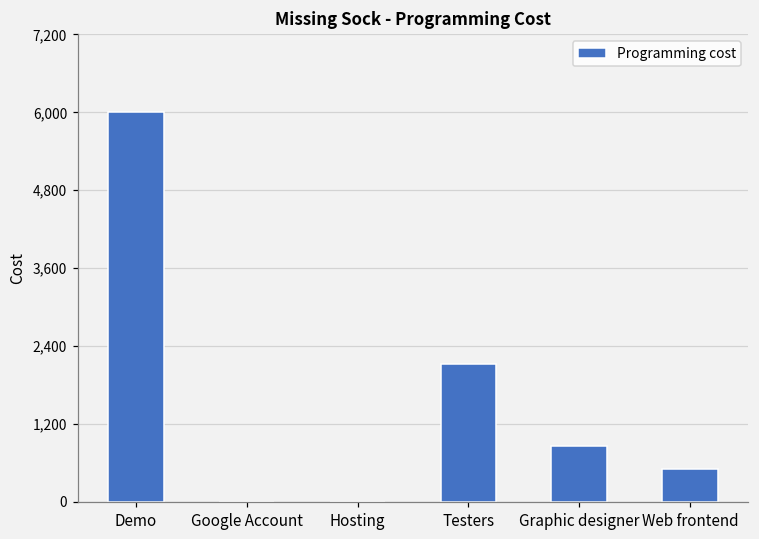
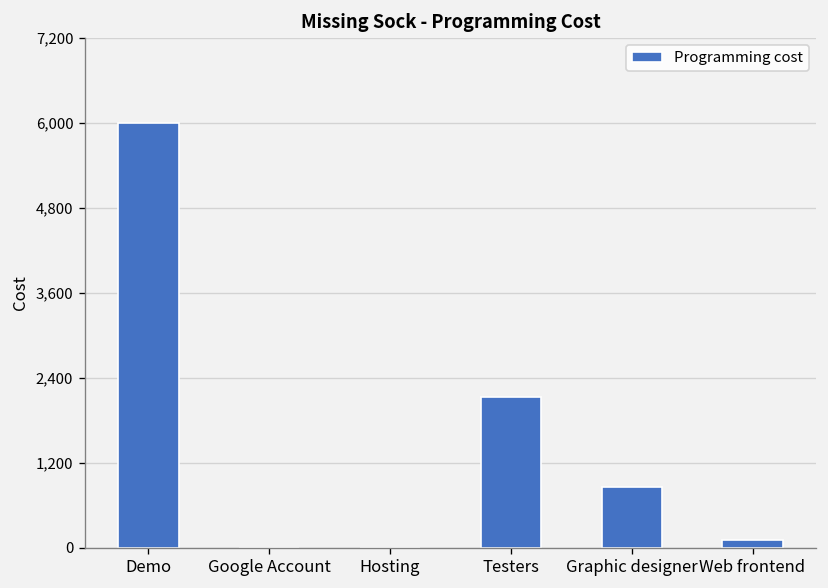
  {
    "Demo": "6,000",
    "Google Account": "0",
    "Hosting": "0",
    "Testers": "2,100",
    "Graphic designer": "900",
-   "Web frontend": "500"
+   "Web frontend": "100"
  }
